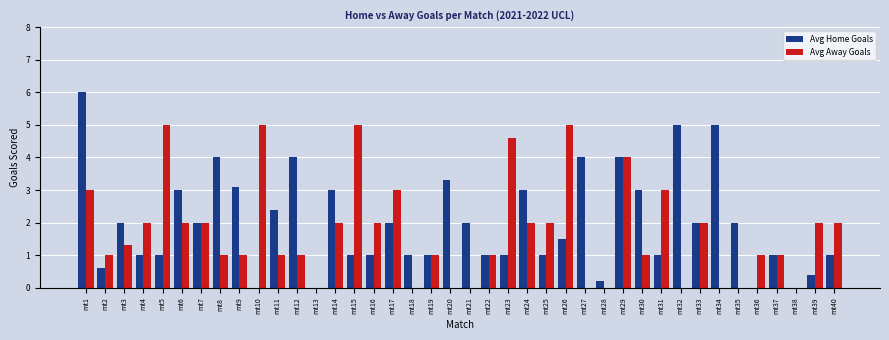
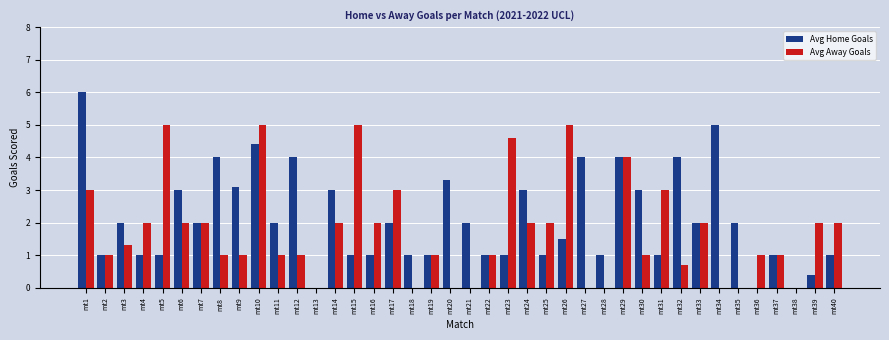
  {
    "Avg Home Goals": {
      "mt1": 6.0,
-     "mt2": 0.6,
+     "mt2": 1.0,
      "mt3": 2.0,
      "mt4": 1.0,
      "mt5": 1.0,
      "mt6": 3.0,
      "mt7": 2.0,
      "mt8": 4.0,
      "mt9": 3.1,
-     "mt10": 0.0,
-     "mt11": 2.4,
+     "mt10": 4.4,
+     "mt11": 2.0,
      "mt12": 4.0,
      "mt13": 0.0,
      "mt14": 3.0,
      "mt15": 1.0,
      "mt16": 1.0,
      "mt17": 2.0,
      "mt18": 1.0,
      "mt19": 1.0,
      "mt20": 3.3,
      "mt21": 2.0,
      "mt22": 1.0,
      "mt23": 1.0,
      "mt24": 3.0,
      "mt25": 1.0,
      "mt26": 1.5,
      "mt27": 4.0,
-     "mt28": 0.2,
+     "mt28": 1.0,
      "mt29": 4.0,
      "mt30": 3.0,
      "mt31": 1.0,
-     "mt32": 5,
+     "mt32": 4,
      "mt33": 2.0,
      "mt34": 5.0,
      "mt35": 2.0,
      "mt36": 0.0,
      "mt37": 1.0,
      "mt38": 0.0,
      "mt39": 0.4,
      "mt40": 1.0
    },
    "Avg Away Goals": {
      "mt1": 3.0,
      "mt2": 1.0,
      "mt3": 1.3,
      "mt4": 2.0,
      "mt5": 5.0,
      "mt6": 2.0,
      "mt7": 2.0,
      "mt8": 1.0,
      "mt9": 1.0,
      "mt10": 5.0,
      "mt11": 1.0,
      "mt12": 1.0,
      "mt13": 0.0,
      "mt14": 2.0,
      "mt15": 5.0,
      "mt16": 2.0,
      "mt17": 3.0,
      "mt18": 0.0,
      "mt19": 1.0,
      "mt20": 0.0,
      "mt21": 0.0,
      "mt22": 1.0,
      "mt23": 4.6,
      "mt24": 2.0,
      "mt25": 2.0,
      "mt26": 5.0,
      "mt27": 0.0,
      "mt28": 0.0,
      "mt29": 4.0,
      "mt30": 1.0,
      "mt31": 3.0,
-     "mt32": 0.0,
+     "mt32": 0.7,
      "mt33": 2.0,
      "mt34": 0.0,
      "mt35": 0.0,
      "mt36": 1.0,
      "mt37": 1.0,
      "mt38": 0.0,
      "mt39": 2.0,
      "mt40": 2.0
    }
  }
